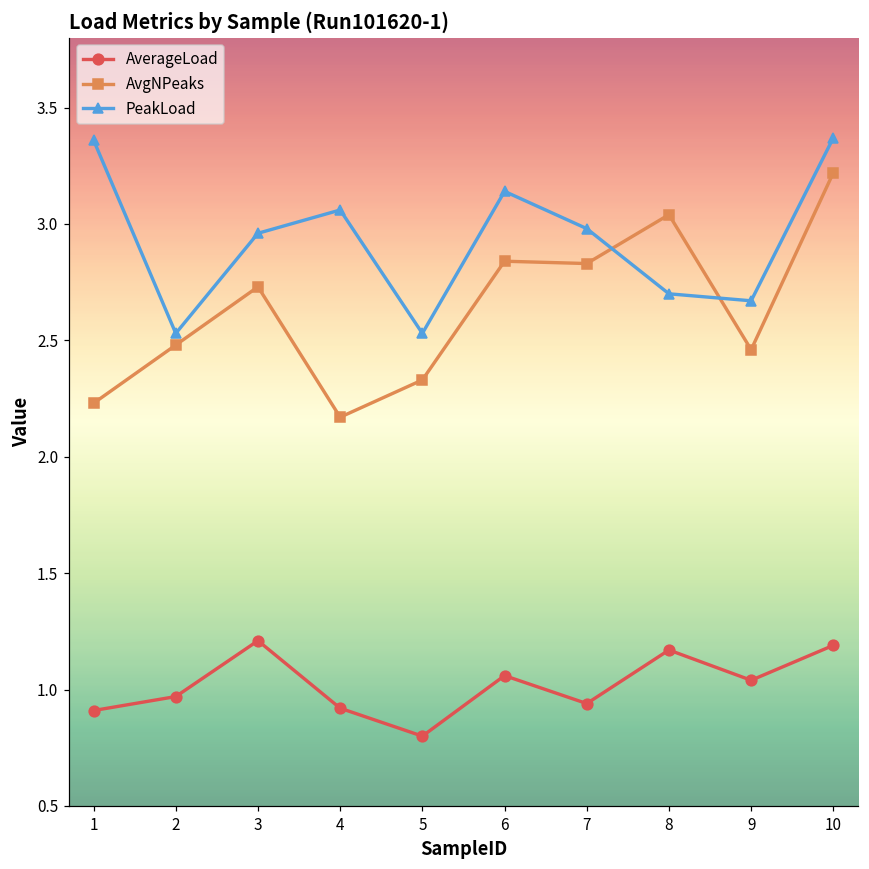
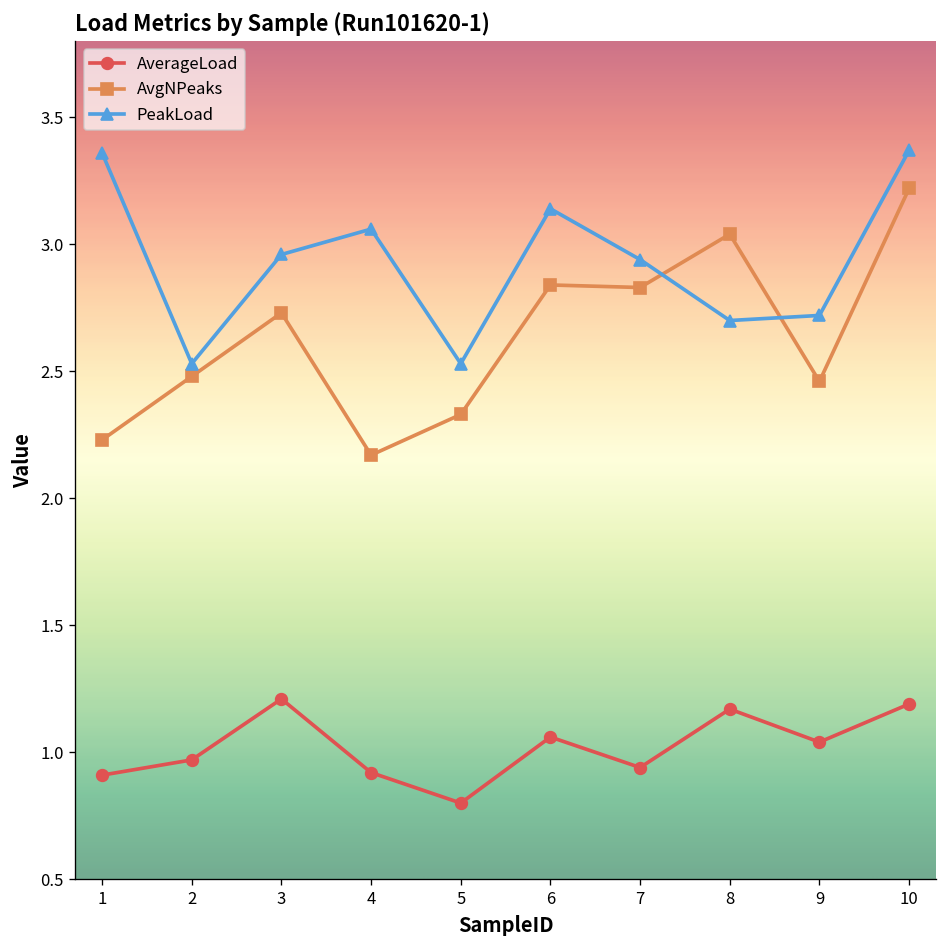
  {
    "PeakLoad": {
      "1": 3.36,
      "2": 2.53,
      "3": 2.96,
      "4": 3.06,
      "5": 2.53,
      "6": 3.14,
-     "7": 2.98,
+     "7": 2.94,
      "8": 2.70,
-     "9": 2.67,
+     "9": 2.72,
      "10": 3.37
    }
  }
